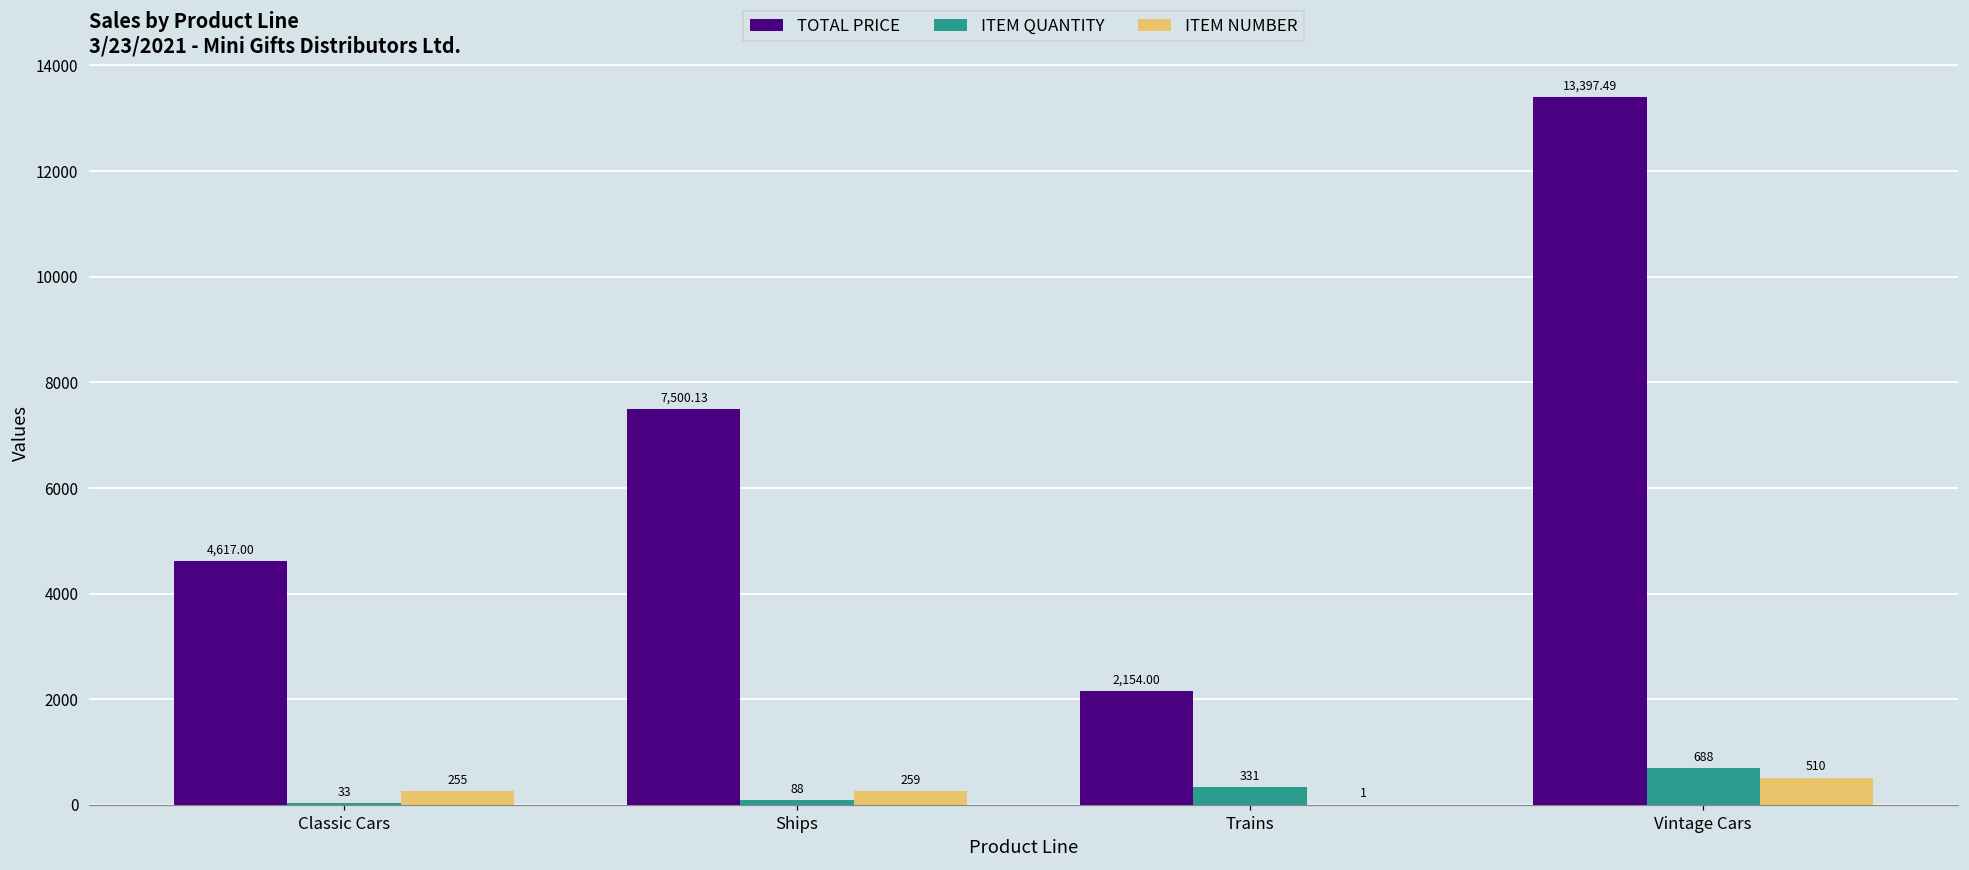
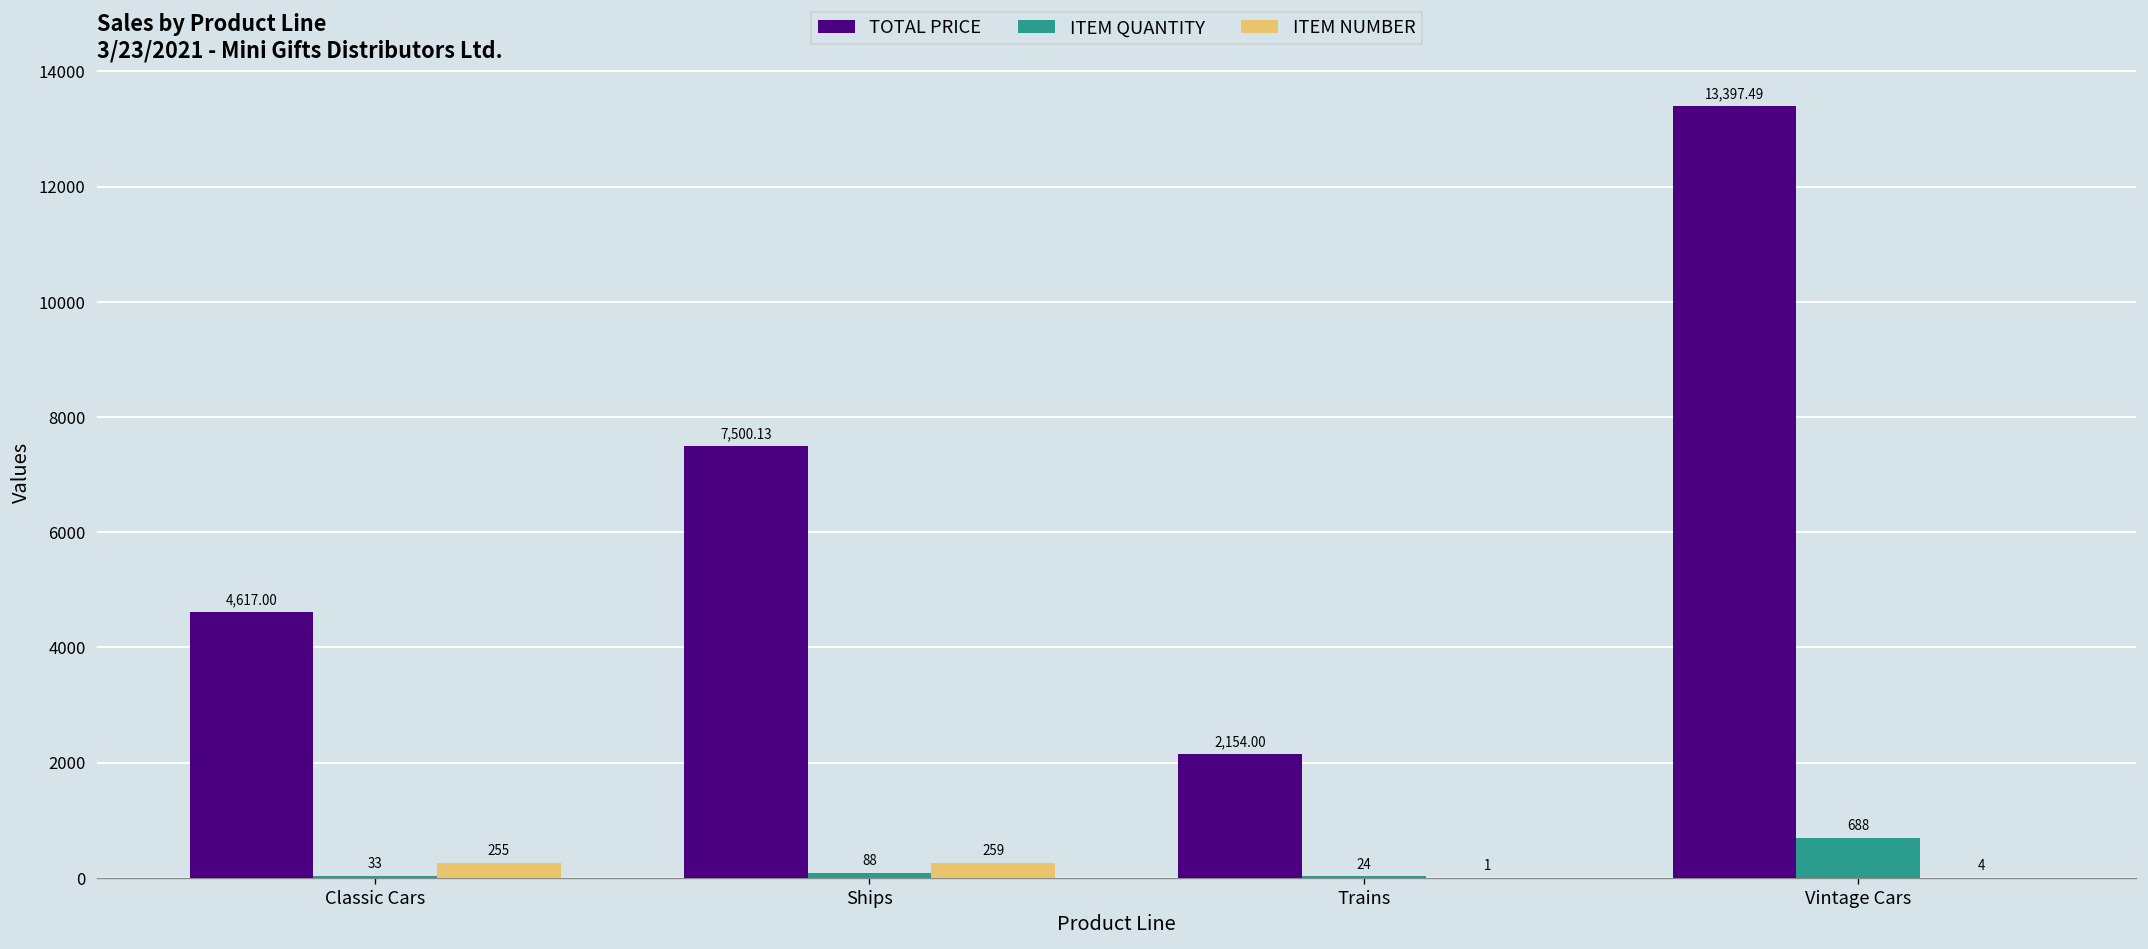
  {
    "TOTAL PRICE": {
      "Classic Cars": "4,617.00",
      "Ships": "7,500.13",
      "Trains": "2,154.00",
      "Vintage Cars": "13,397.49"
    },
    "ITEM QUANTITY": {
      "Classic Cars": "33",
      "Ships": "88",
-     "Trains": "331",
+     "Trains": "24",
      "Vintage Cars": "688"
    },
    "ITEM NUMBER": {
      "Classic Cars": "255",
      "Ships": "259",
      "Trains": "1",
-     "Vintage Cars": "510"
+     "Vintage Cars": "4"
    }
  }
